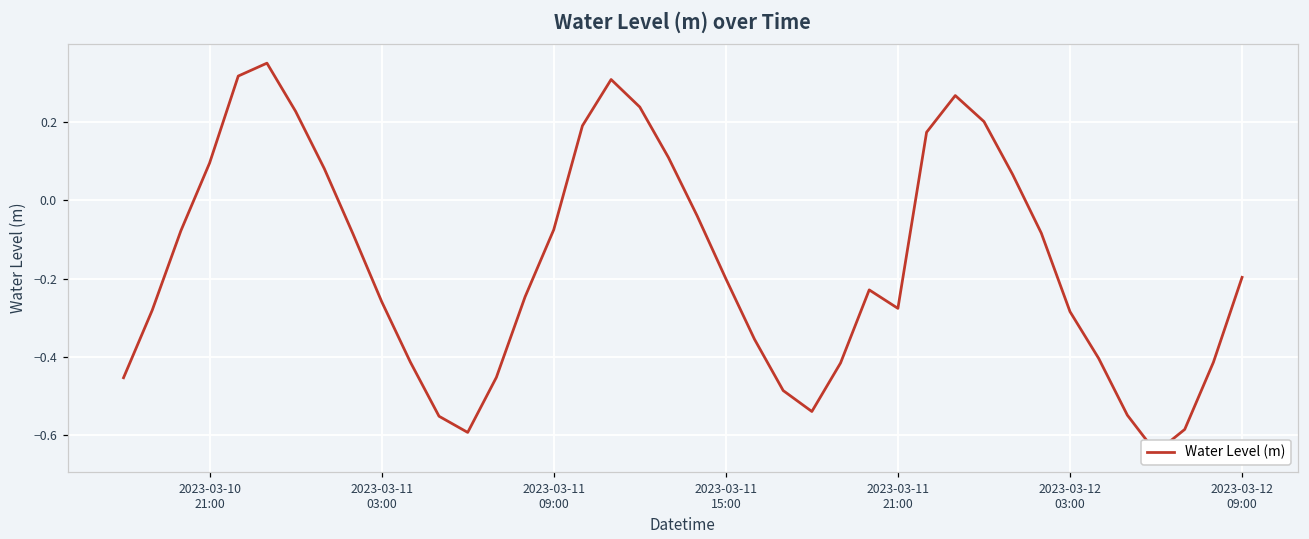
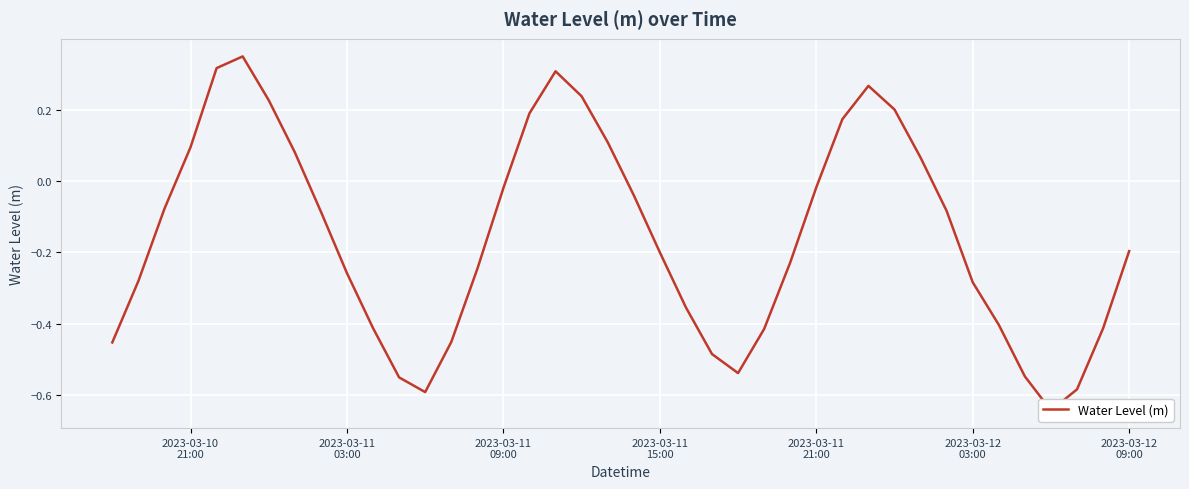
  {
    "2023-03-10 21:00": 0.09,
    "2023-03-11 03:00": -0.26,
-   "2023-03-11 09:00": -0.08,
+   "2023-03-11 09:00": -0.02,
    "2023-03-11 15:00": -0.20,
-   "2023-03-11 21:00": -0.28,
+   "2023-03-11 21:00": -0.02,
    "2023-03-12 03:00": -0.28,
    "2023-03-12 09:00": -0.20
  }
